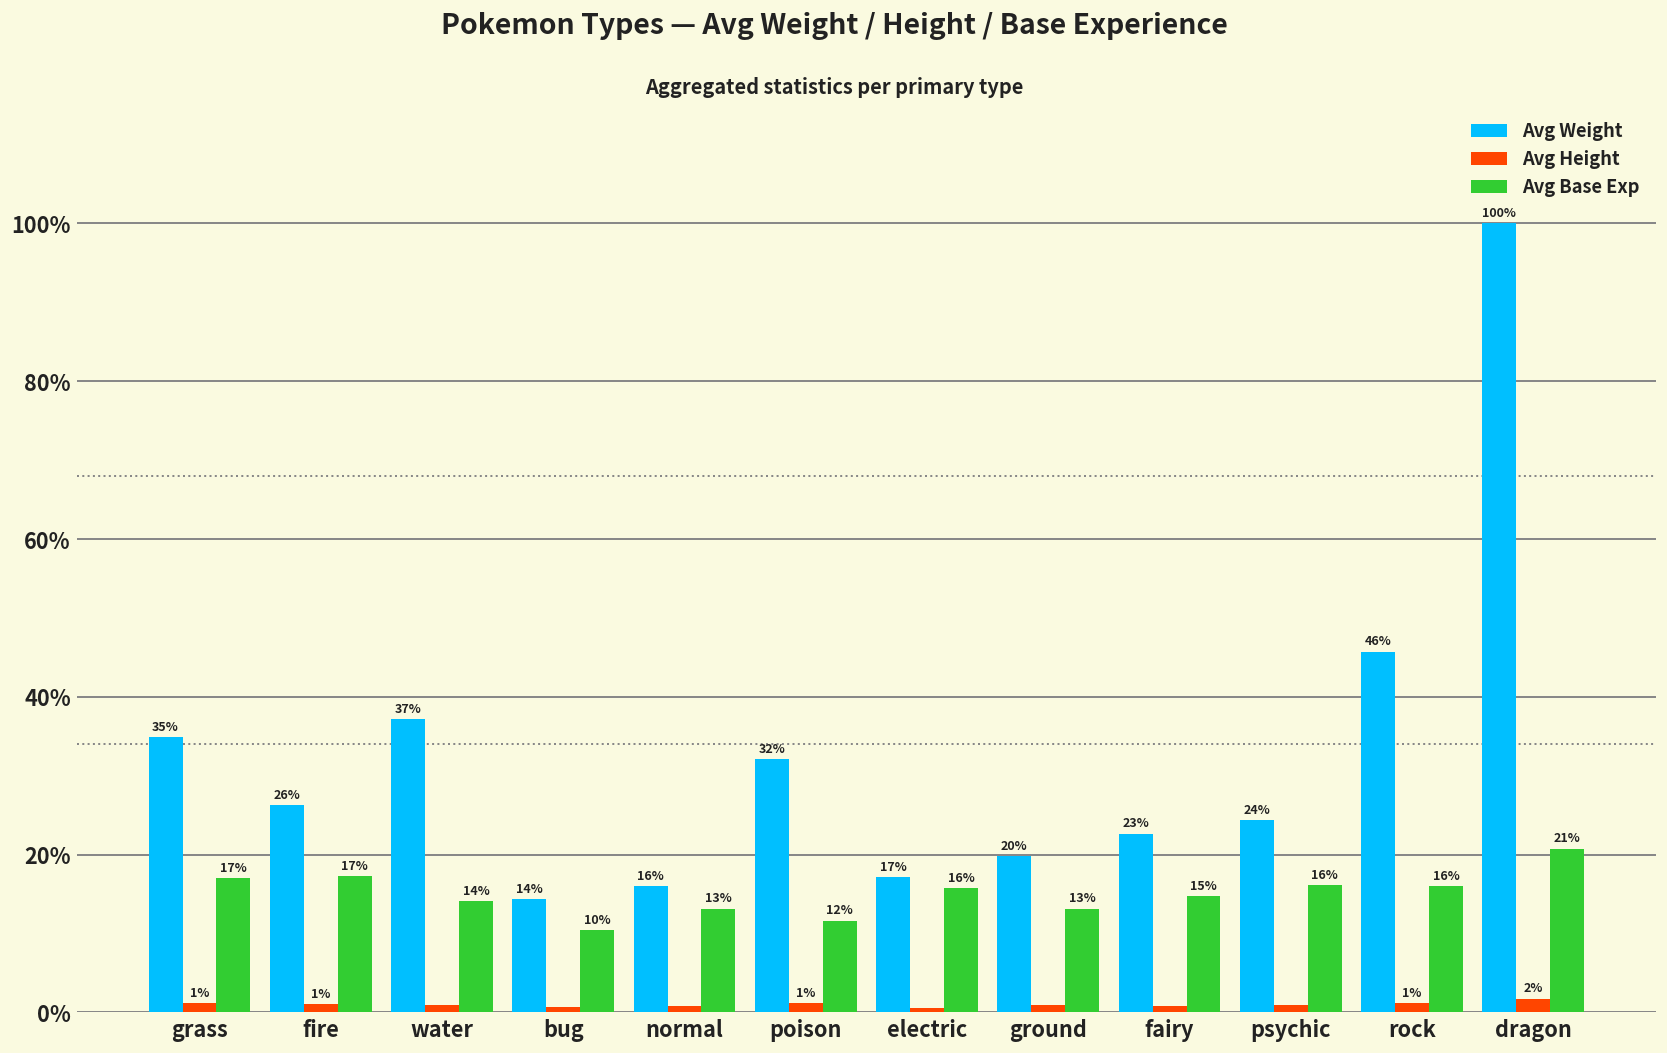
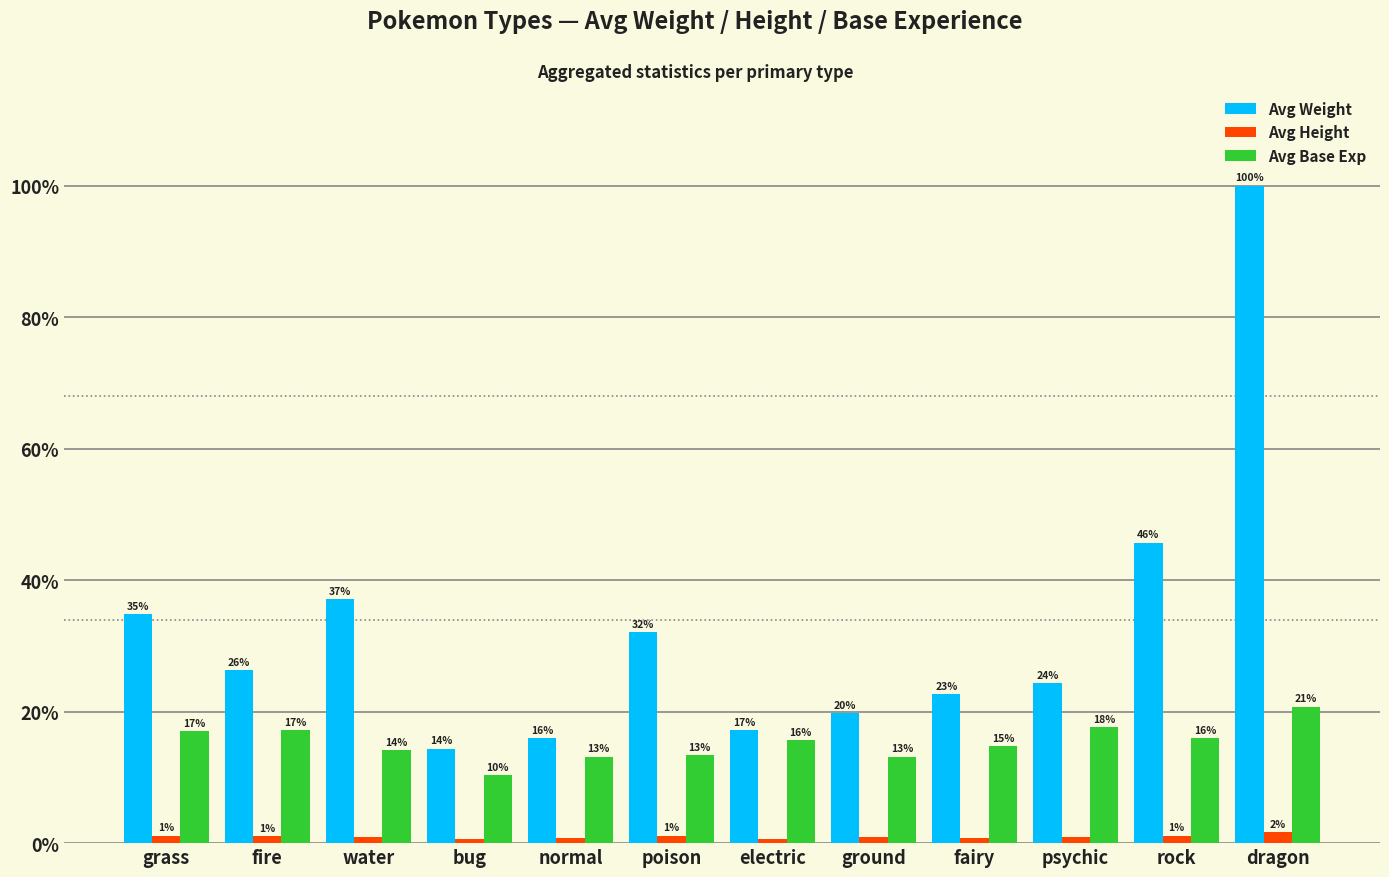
  {
    "Avg Weight": {
      "grass": "35%",
      "fire": "26%",
      "water": "37%",
      "bug": "14%",
      "normal": "16%",
      "poison": "32%",
      "electric": "17%",
      "ground": "20%",
      "fairy": "23%",
      "psychic": "24%",
      "rock": "46%",
      "dragon": "100%"
    },
    "Avg Height": {
      "grass": "1%",
      "fire": "1%",
      "poison": "1%",
      "rock": "1%",
      "dragon": "2%"
    },
    "Avg Base Exp": {
      "grass": "17%",
      "fire": "17%",
      "water": "14%",
      "bug": "10%",
      "normal": "13%",
-     "poison": "12%",
+     "poison": "13%",
      "electric": "16%",
      "ground": "13%",
      "fairy": "15%",
-     "psychic": "16%",
+     "psychic": "18%",
      "rock": "16%",
      "dragon": "21%"
    }
  }
